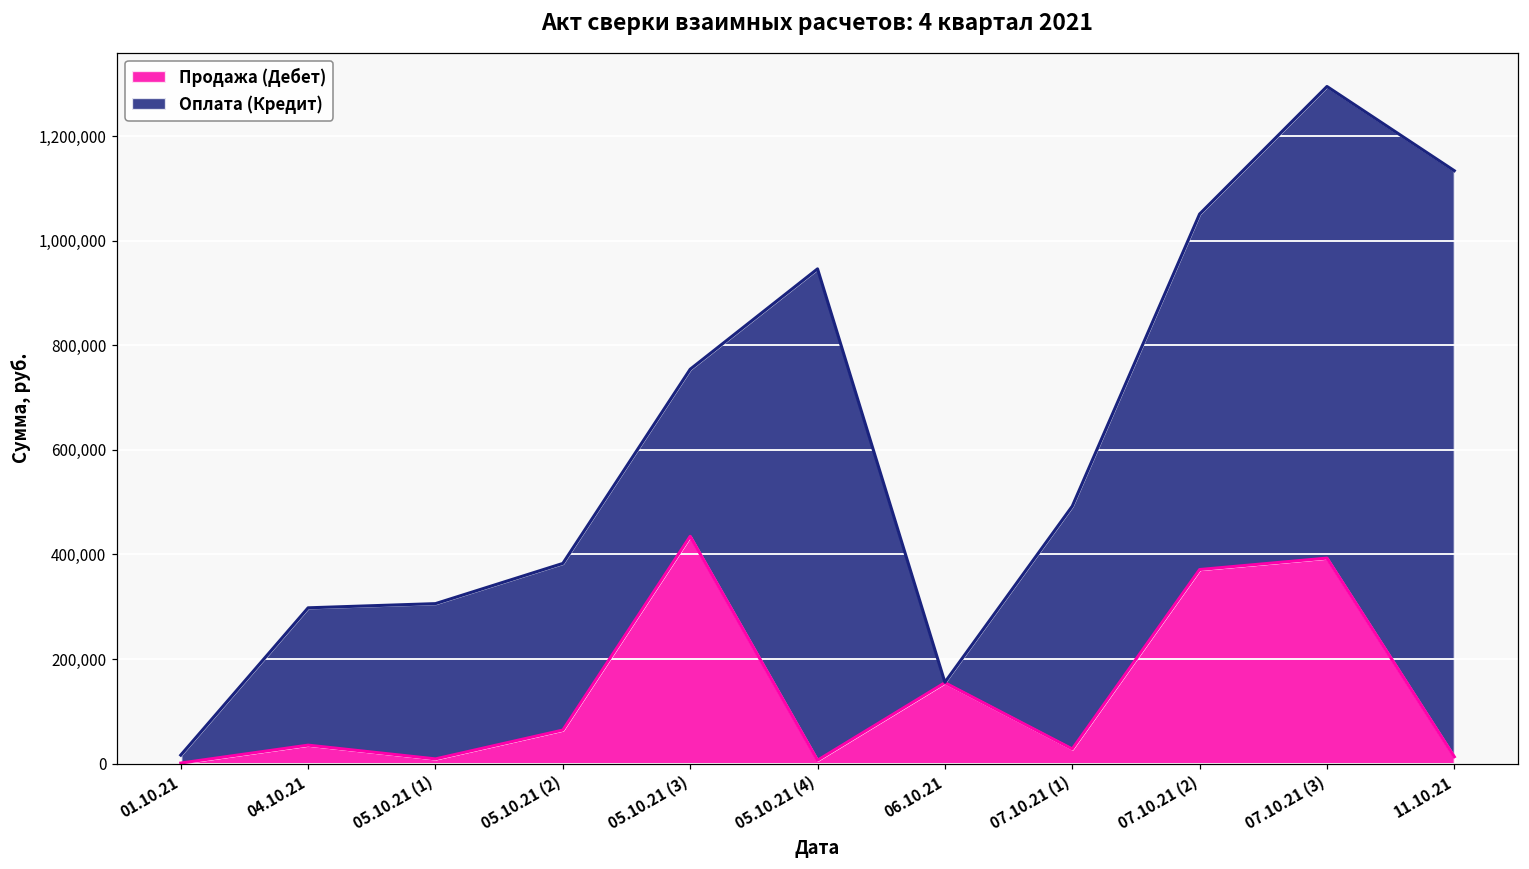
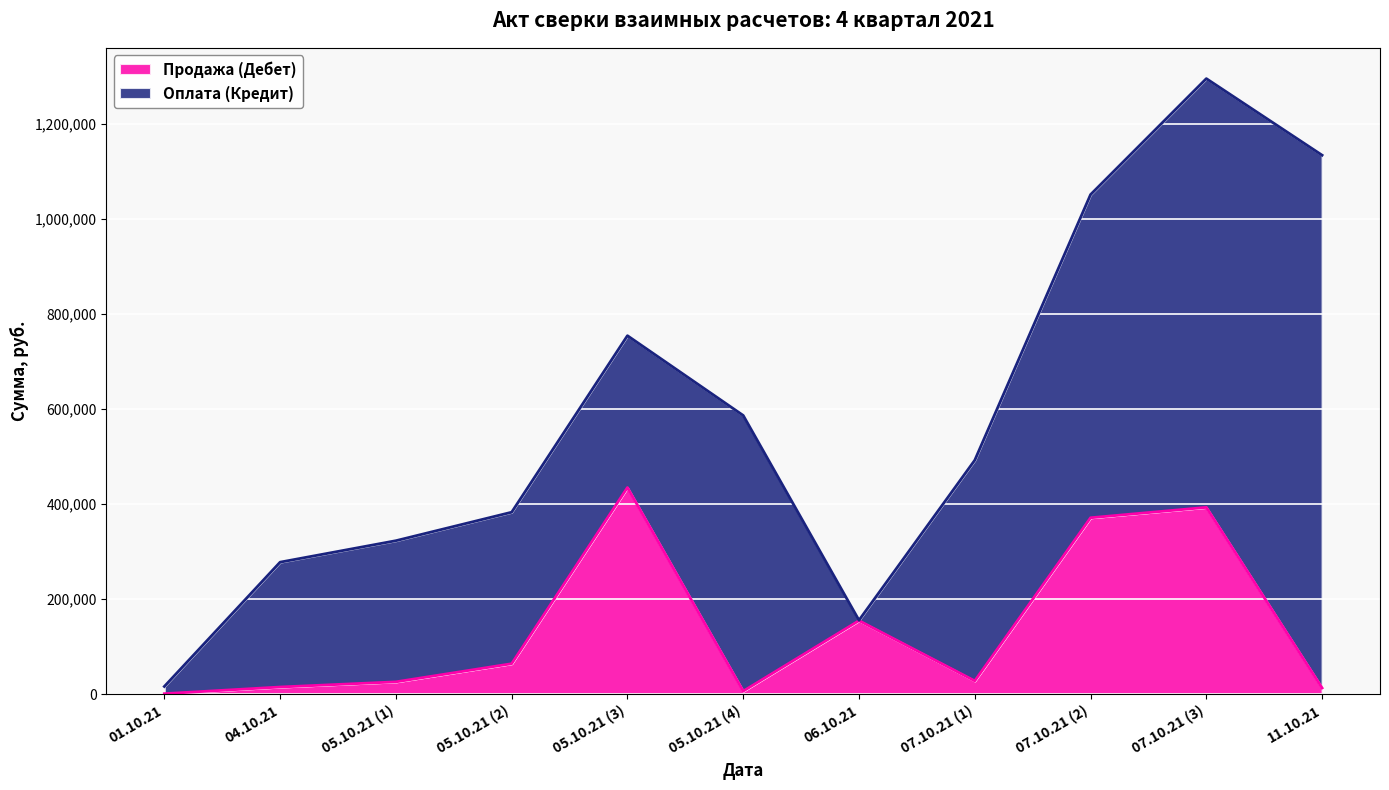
  {
    "Продажа (Дебет)": {
      "01.10.21": "0",
-     "04.10.21": "40,000",
-     "05.10.21 (1)": "10,000",
+     "04.10.21": "20,000",
+     "05.10.21 (1)": "30,000",
      "05.10.21 (2)": "60,000",
      "05.10.21 (3)": "430,000",
      "05.10.21 (4)": "10,000",
      "07.10.21 (1)": "30,000",
      "07.10.21 (2)": "370,000",
      "07.10.21 (3)": "390,000",
      "11.10.21": "10,000"
    },
    "Оплата (Кредит)": {
      "01.10.21": "20,000",
      "04.10.21": "260,000",
      "05.10.21 (1)": "300,000",
      "05.10.21 (2)": "320,000",
      "05.10.21 (3)": "320,000",
-     "05.10.21 (4)": "940,000",
+     "05.10.21 (4)": "580,000",
      "07.10.21 (1)": "460,000",
      "07.10.21 (2)": "680,000",
      "07.10.21 (3)": "900,000",
      "11.10.21": "1,120,000"
    }
  }
